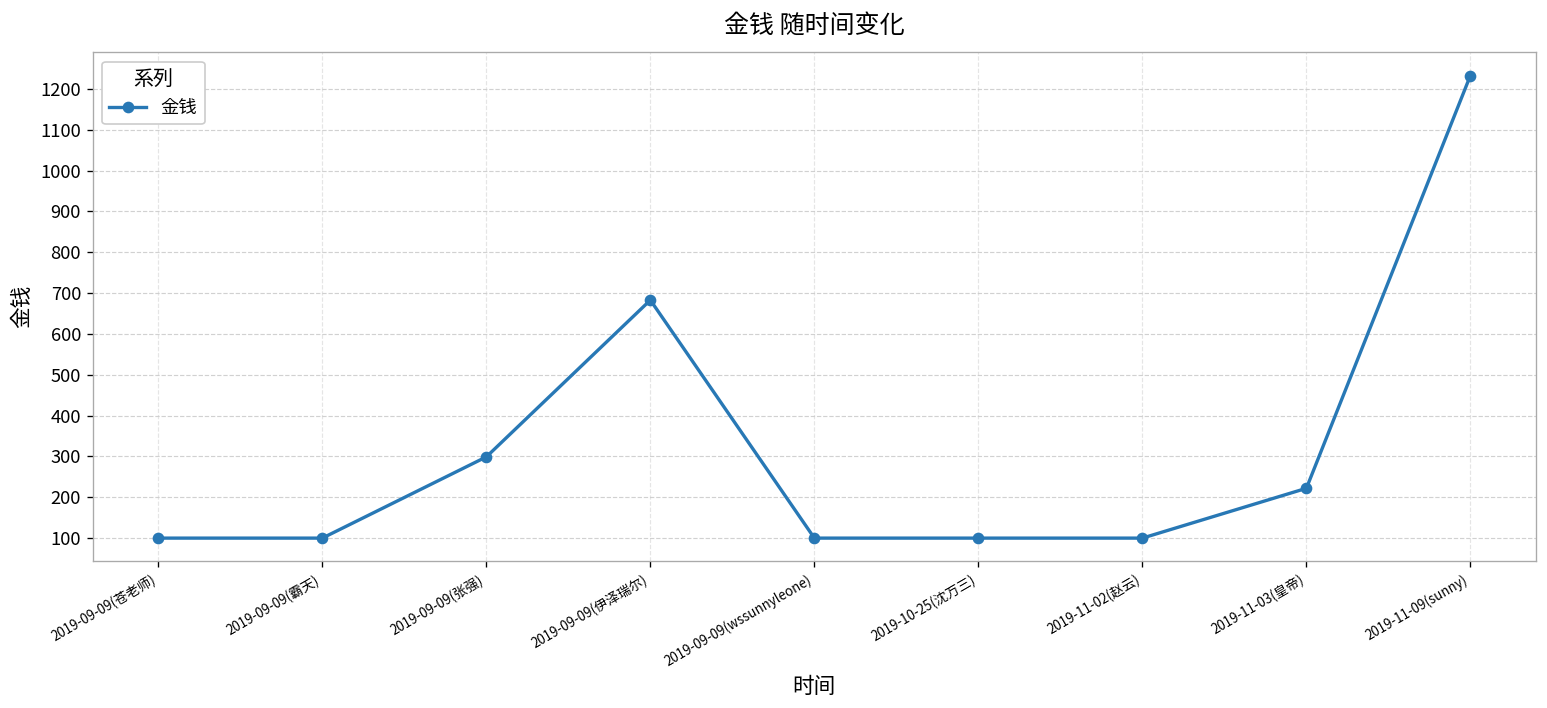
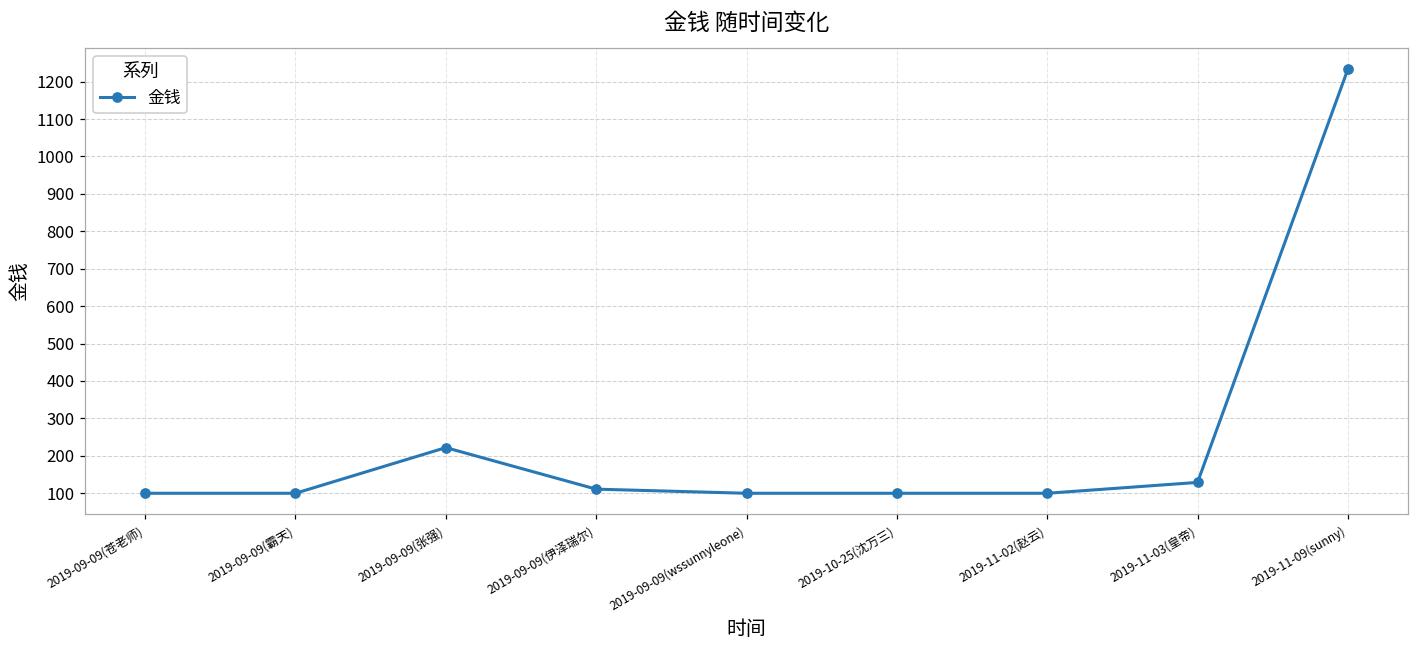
  {
    "2019-09-09(苍老师)": 100,
    "2019-09-09(霸天)": 100,
-   "2019-09-09(张强)": 300,
-   "2019-09-09(伊泽瑞尔)": 680,
+   "2019-09-09(张强)": 220,
+   "2019-09-09(伊泽瑞尔)": 110,
    "2019-09-09(wssunnyleone)": 100,
    "2019-10-25(沈万三)": 100,
    "2019-11-02(赵云)": 100,
-   "2019-11-03(皇帝)": 220,
+   "2019-11-03(皇帝)": 130,
    "2019-11-09(sunny)": 1230
  }
